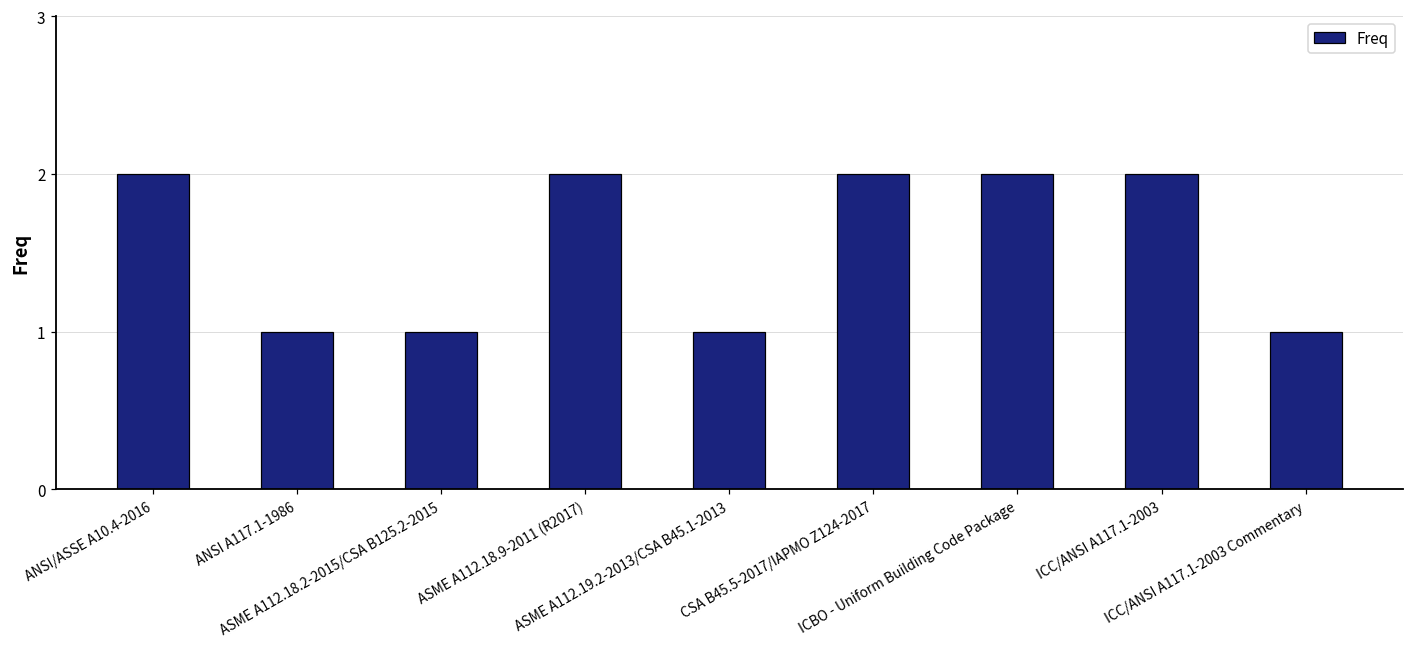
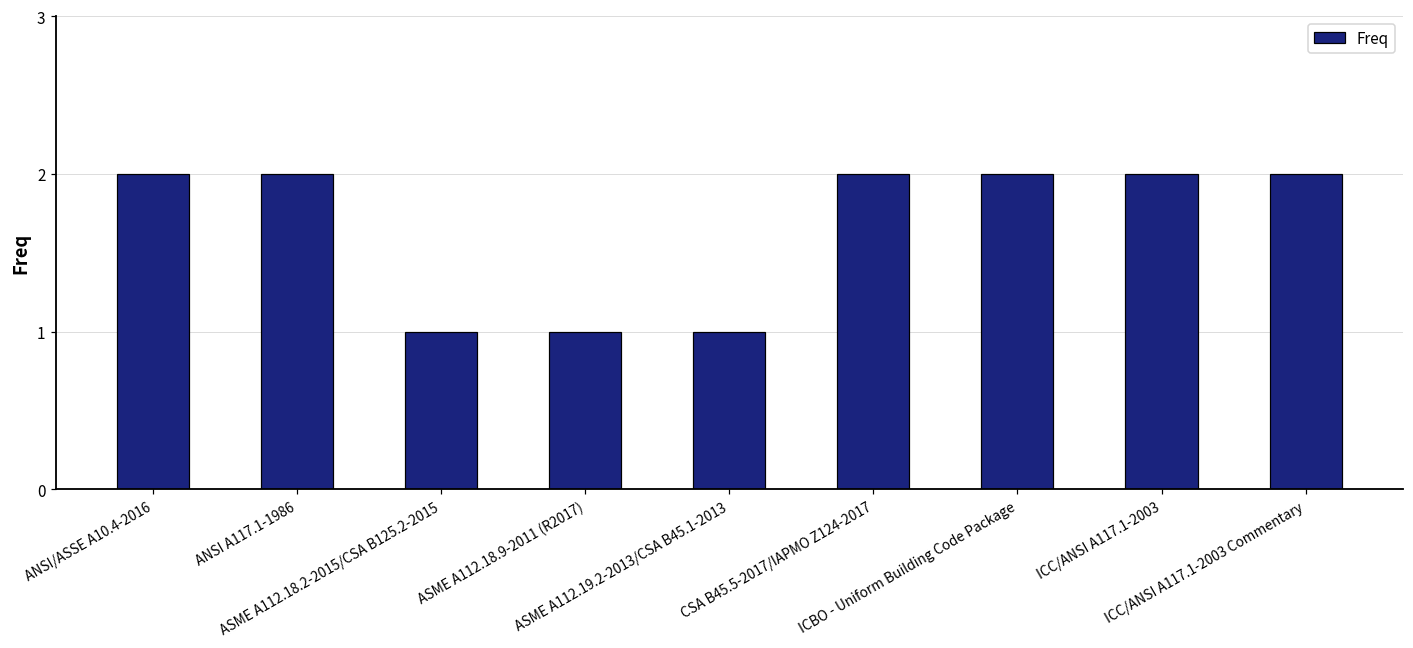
  {
    "ANSI/ASSE A10.4-2016": 2,
-   "ANSI A117.1-1986": 1,
+   "ANSI A117.1-1986": 2,
    "ASME A112.18.2-2015/CSA B125.2-2015": 1,
-   "ASME A112.18.9-2011 (R2017)": 2,
+   "ASME A112.18.9-2011 (R2017)": 1,
    "ASME A112.19.2-2013/CSA B45.1-2013": 1,
    "CSA B45.5-2017/IAPMO Z124-2017": 2,
    "ICBO - Uniform Building Code Package": 2,
    "ICC/ANSI A117.1-2003": 2,
-   "ICC/ANSI A117.1-2003 Commentary": 1
+   "ICC/ANSI A117.1-2003 Commentary": 2
  }
